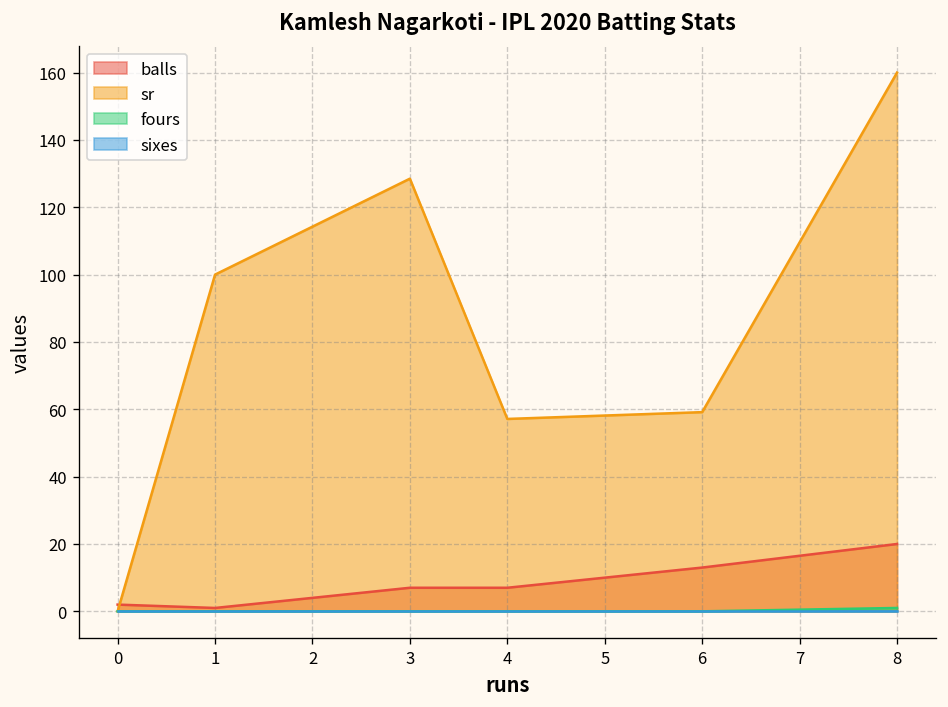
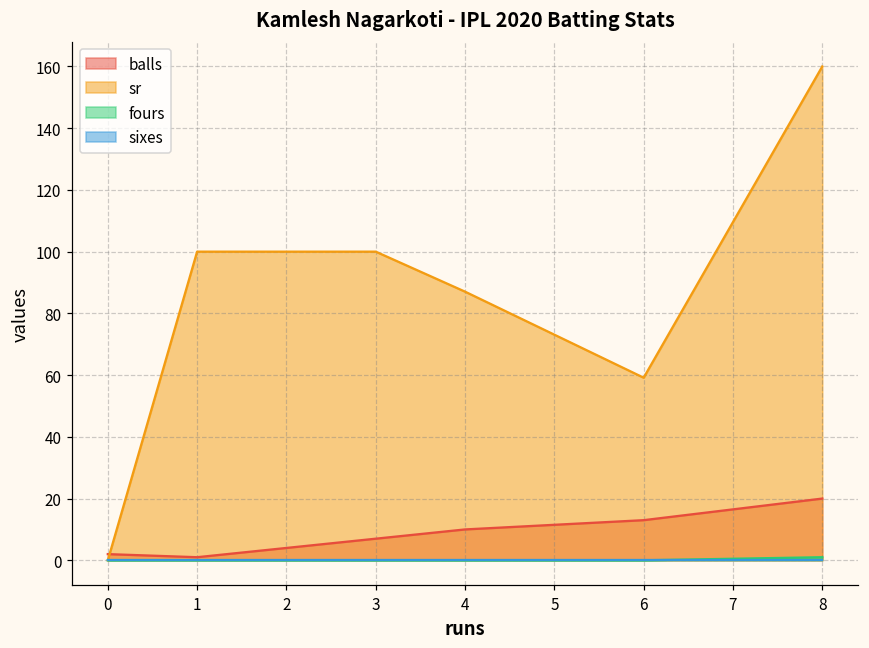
  {
    "balls": {
      "0": 2,
      "1": 1,
      "3": 7,
-     "4": 7,
+     "4": 10,
      "6": 13,
      "8": 20
    },
    "sr": {
      "1": 100,
-     "3": 129,
-     "4": 57,
+     "3": 100,
+     "4": 87,
      "6": 59,
      "8": 160
    },
    "fours": {
      "8": 1
    },
    "sixes": {
      "8": 0
    }
  }
